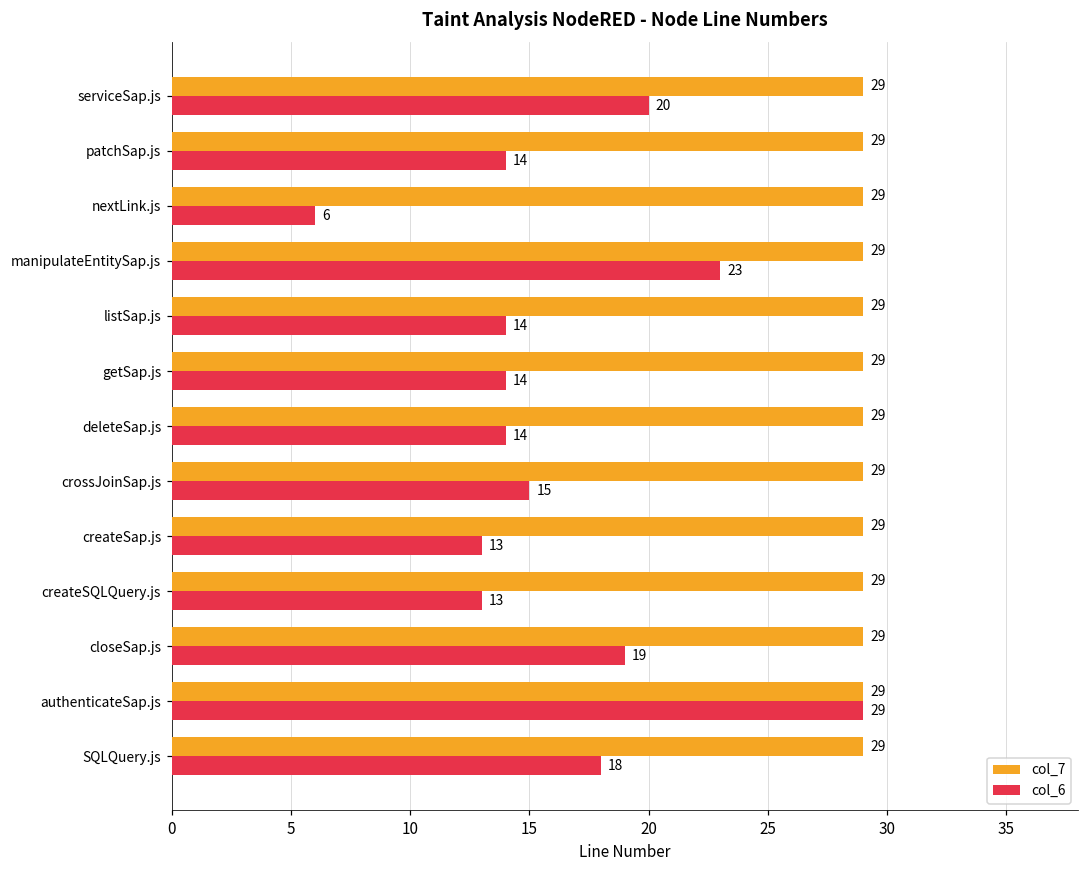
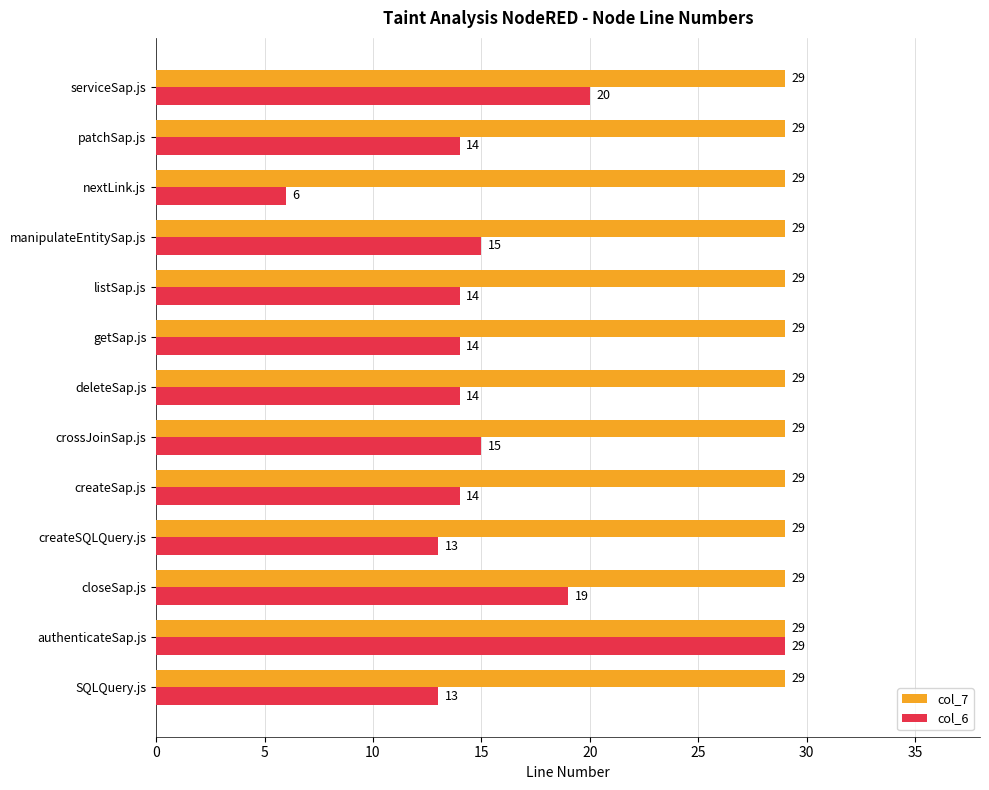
  {
    "col_7": {
      "serviceSap.js": 29,
      "patchSap.js": 29,
      "nextLink.js": 29,
      "manipulateEntitySap.js": 29,
      "listSap.js": 29,
      "getSap.js": 29,
      "deleteSap.js": 29,
      "crossJoinSap.js": 29,
      "createSap.js": 29,
      "createSQLQuery.js": 29,
      "closeSap.js": 29,
      "authenticateSap.js": 29,
      "SQLQuery.js": 29
    },
    "col_6": {
      "serviceSap.js": 20,
      "patchSap.js": 14,
      "nextLink.js": 6,
-     "manipulateEntitySap.js": 23,
+     "manipulateEntitySap.js": 15,
      "listSap.js": 14,
      "getSap.js": 14,
      "deleteSap.js": 14,
      "crossJoinSap.js": 15,
-     "createSap.js": 13,
+     "createSap.js": 14,
      "createSQLQuery.js": 13,
      "closeSap.js": 19,
      "authenticateSap.js": 29,
-     "SQLQuery.js": 18
+     "SQLQuery.js": 13
    }
  }
